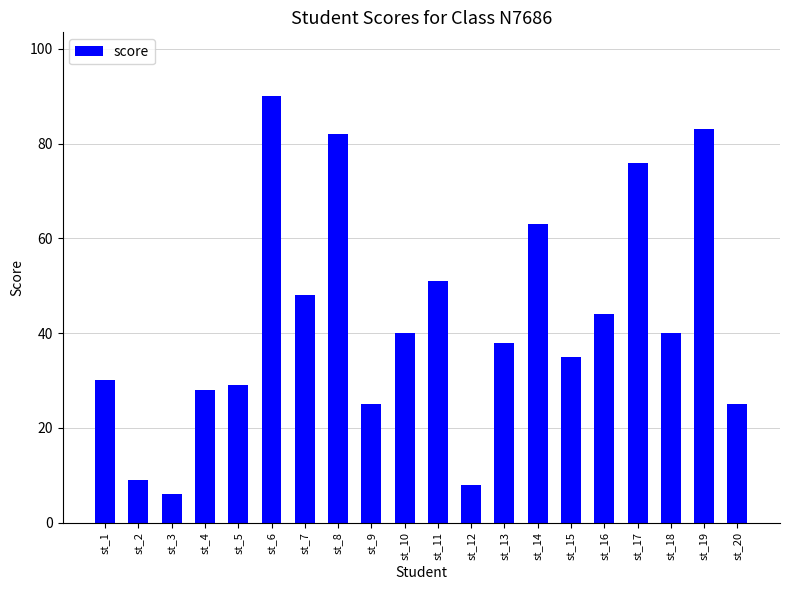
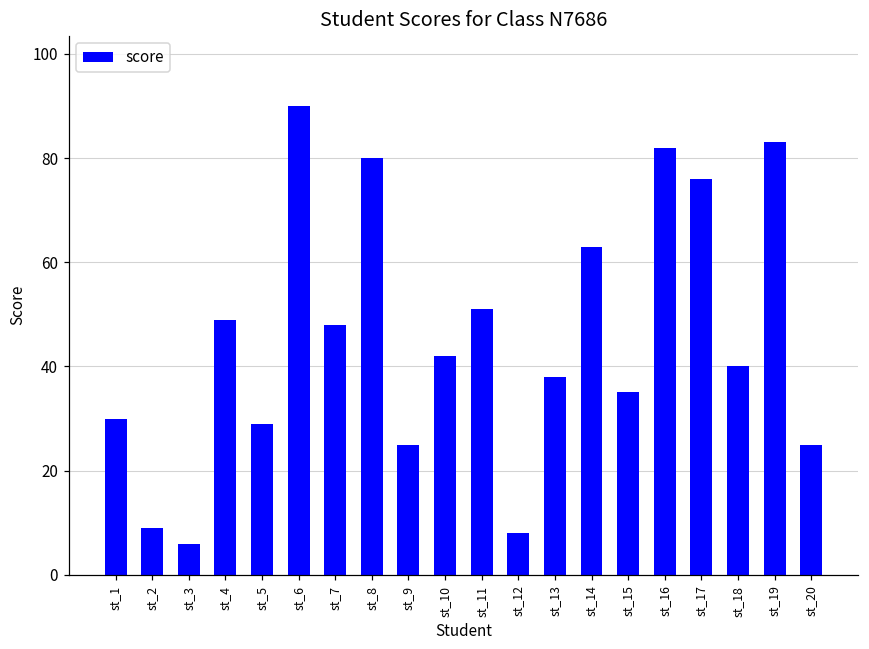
  {
    "st_1": 30,
    "st_2": 9,
    "st_3": 6,
-   "st_4": 28,
+   "st_4": 49,
    "st_5": 29,
    "st_6": 90,
    "st_7": 48,
-   "st_8": 82,
+   "st_8": 80,
    "st_9": 25,
-   "st_10": 40,
+   "st_10": 42,
    "st_11": 51,
    "st_12": 8,
    "st_13": 38,
    "st_14": 63,
    "st_15": 35,
-   "st_16": 44,
+   "st_16": 82,
    "st_17": 76,
    "st_18": 40,
    "st_19": 83,
    "st_20": 25
  }
